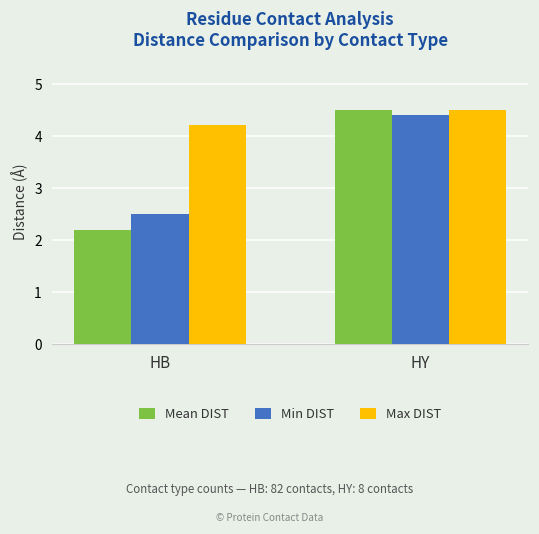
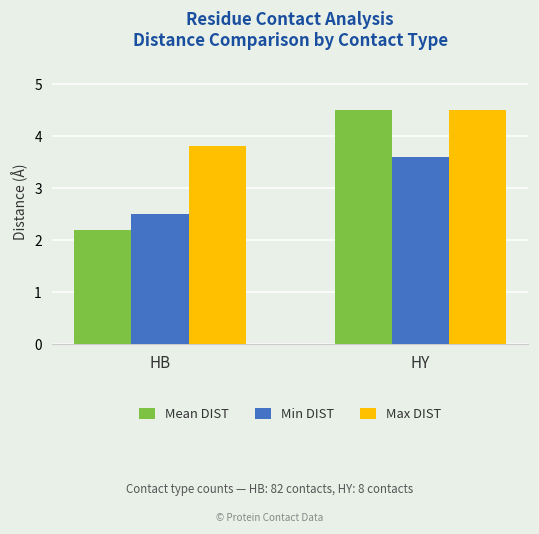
  {
    "Mean DIST": {
      "HB": 2.2,
      "HY": 4.5
    },
    "Min DIST": {
      "HB": 2.5,
-     "HY": 4.4
+     "HY": 3.6
    },
    "Max DIST": {
-     "HB": 4.2,
+     "HB": 3.8,
      "HY": 4.5
    }
  }
